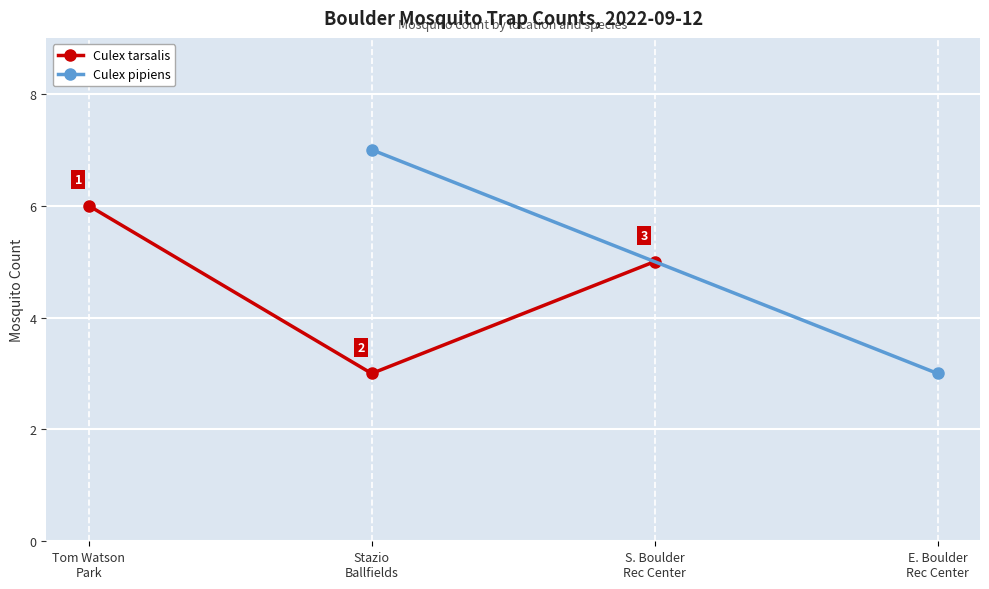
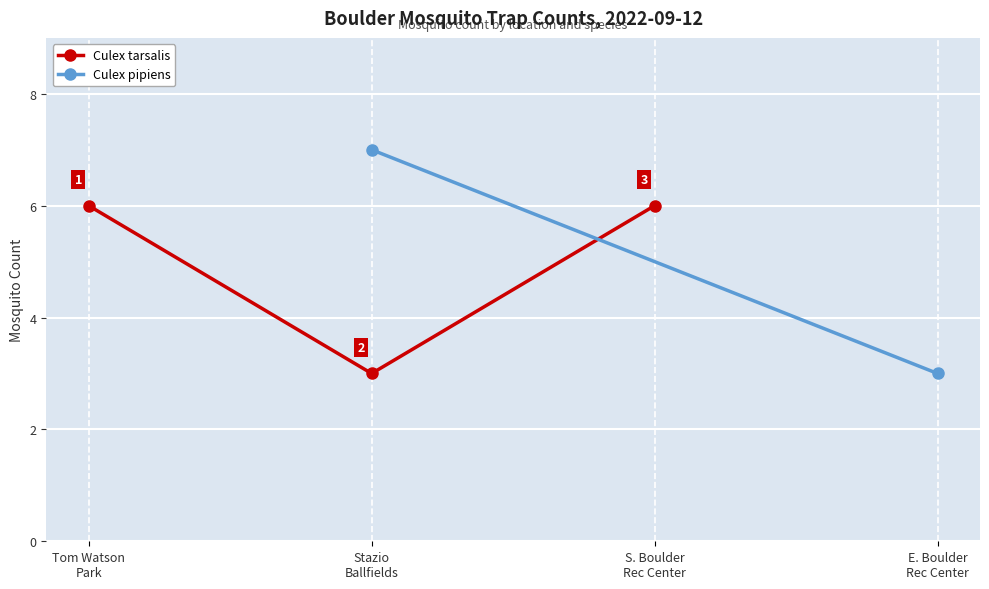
  {
    "Culex tarsalis": {
-     "S. Boulder Rec Center": 5
+     "S. Boulder Rec Center": 6
    },
    "Culex pipiens": {
      "Stazio Ballfields": 7,
      "E. Boulder Rec Center": 3
    }
  }
